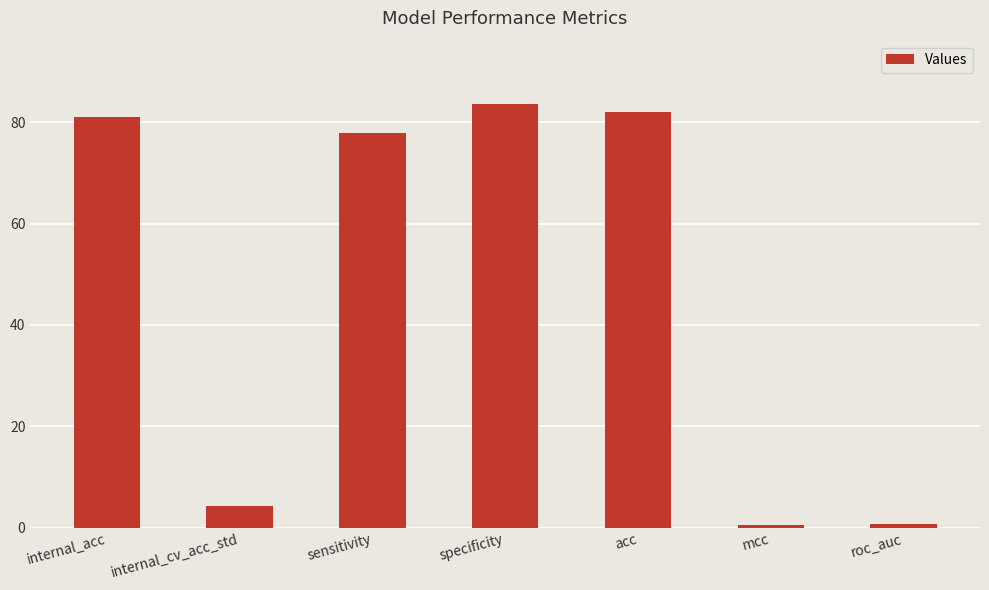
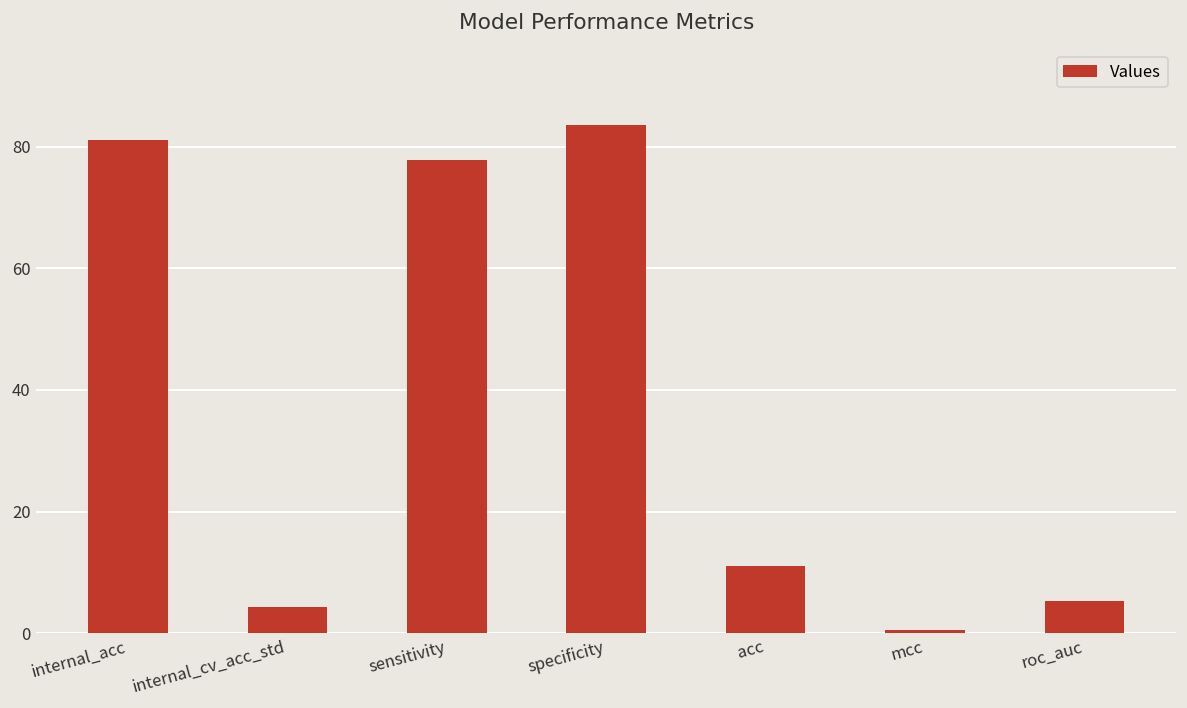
  {
    "internal_acc": 81,
    "internal_cv_acc_std": 4,
    "sensitivity": 78,
    "specificity": 84,
-   "acc": 82,
+   "acc": 11,
    "mcc": 1,
-   "roc_auc": 1
+   "roc_auc": 5
  }
